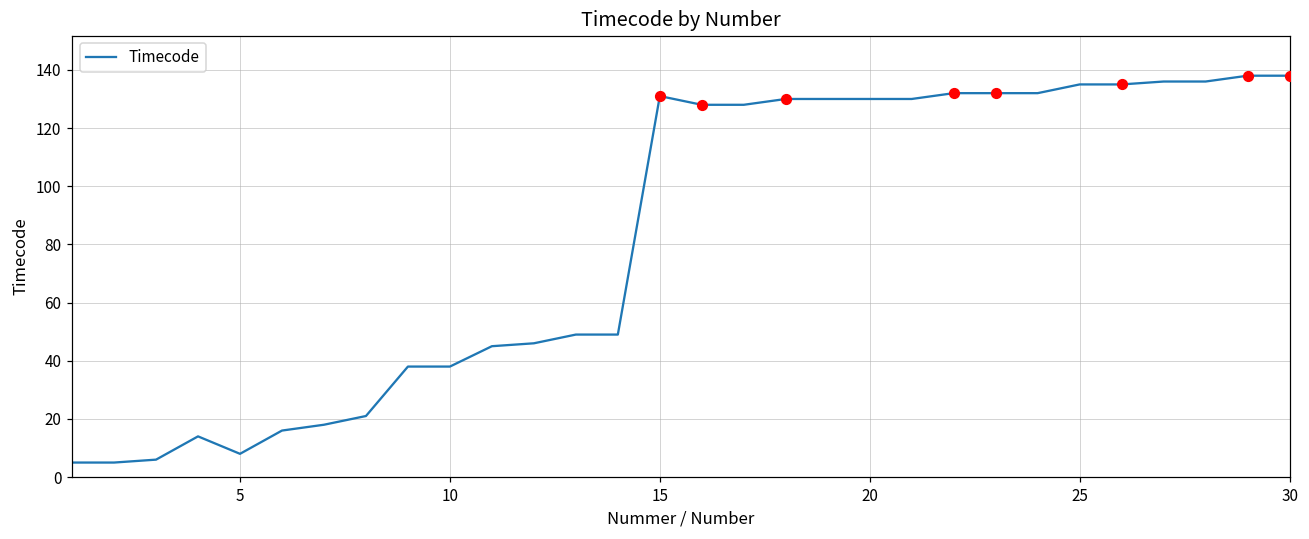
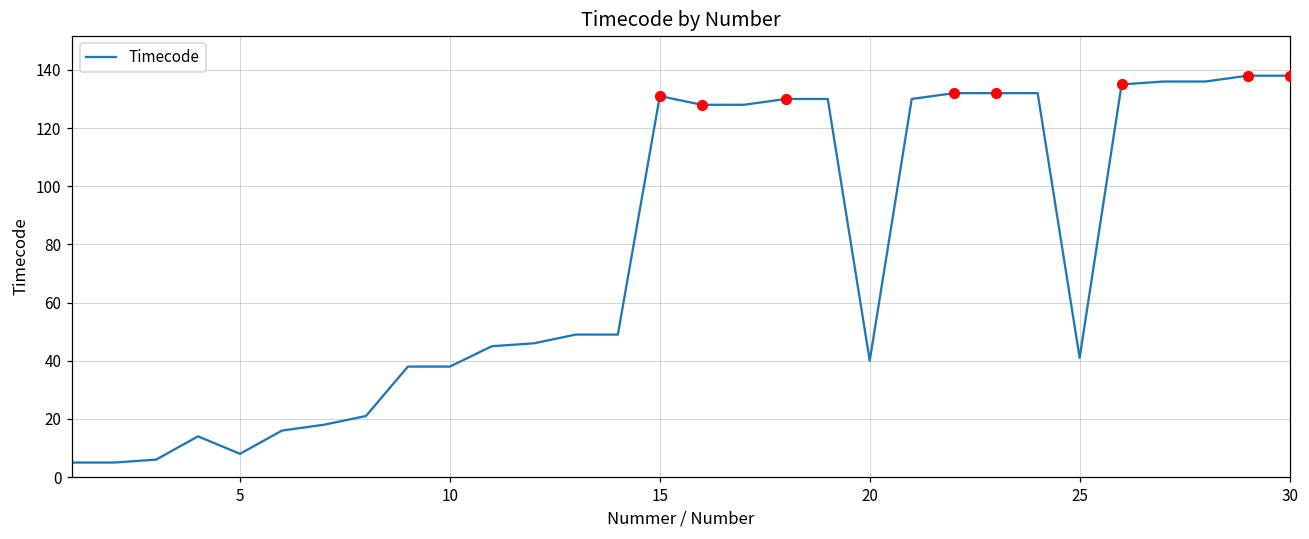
  {
    "Timecode": {
      "5": 8,
      "10": 38,
-     "20": 130,
-     "25": 135
+     "20": 40,
+     "25": 41
    }
  }
